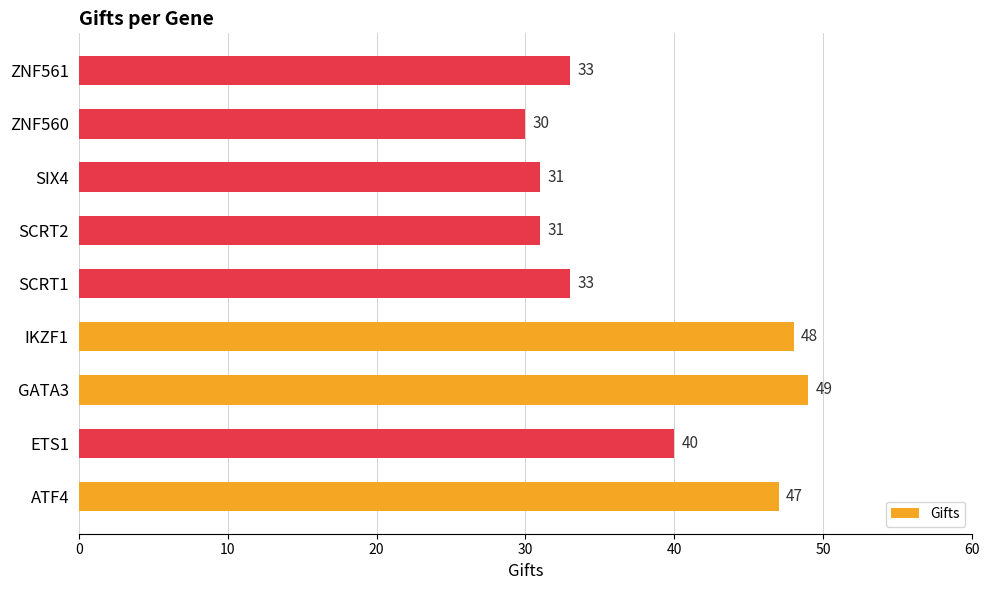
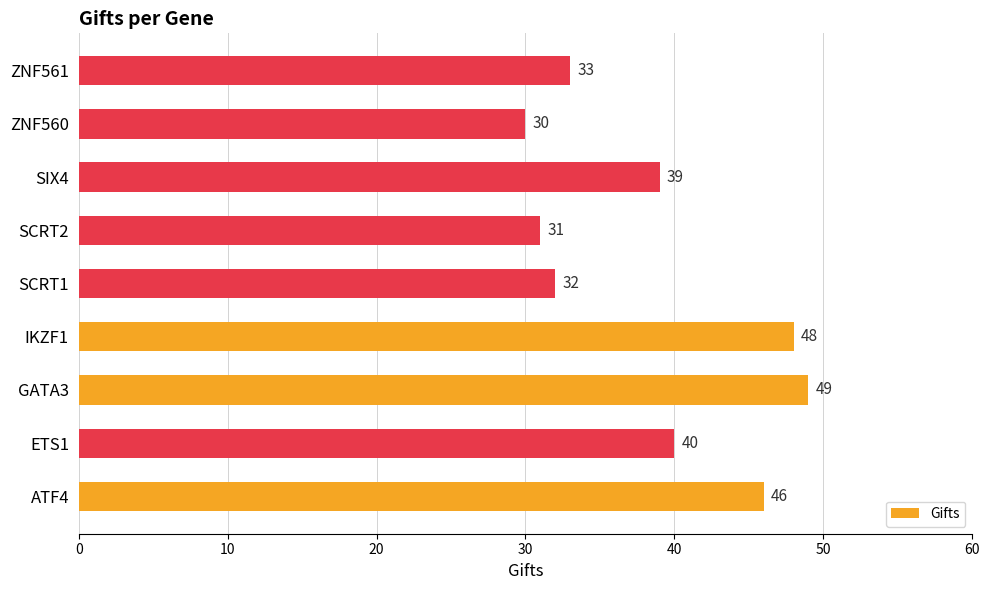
  {
    "ZNF561": 33,
    "ZNF560": 30,
-   "SIX4": 31,
+   "SIX4": 39,
    "SCRT2": 31,
-   "SCRT1": 33,
+   "SCRT1": 32,
    "IKZF1": 48,
    "GATA3": 49,
    "ETS1": 40,
-   "ATF4": 47
+   "ATF4": 46
  }
